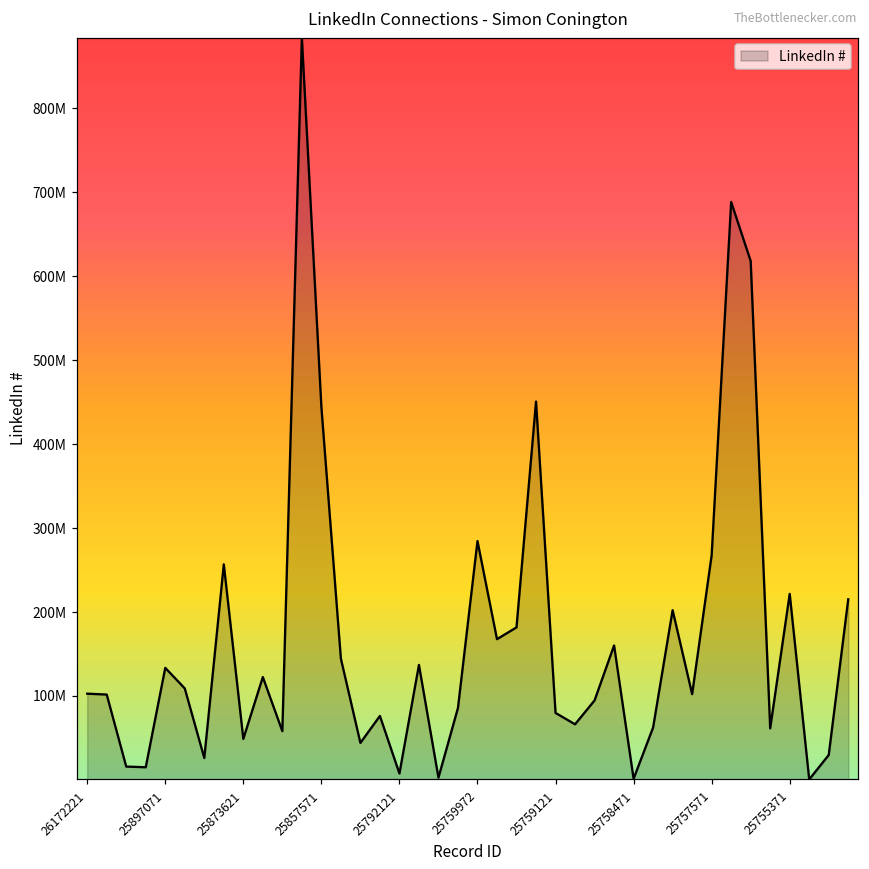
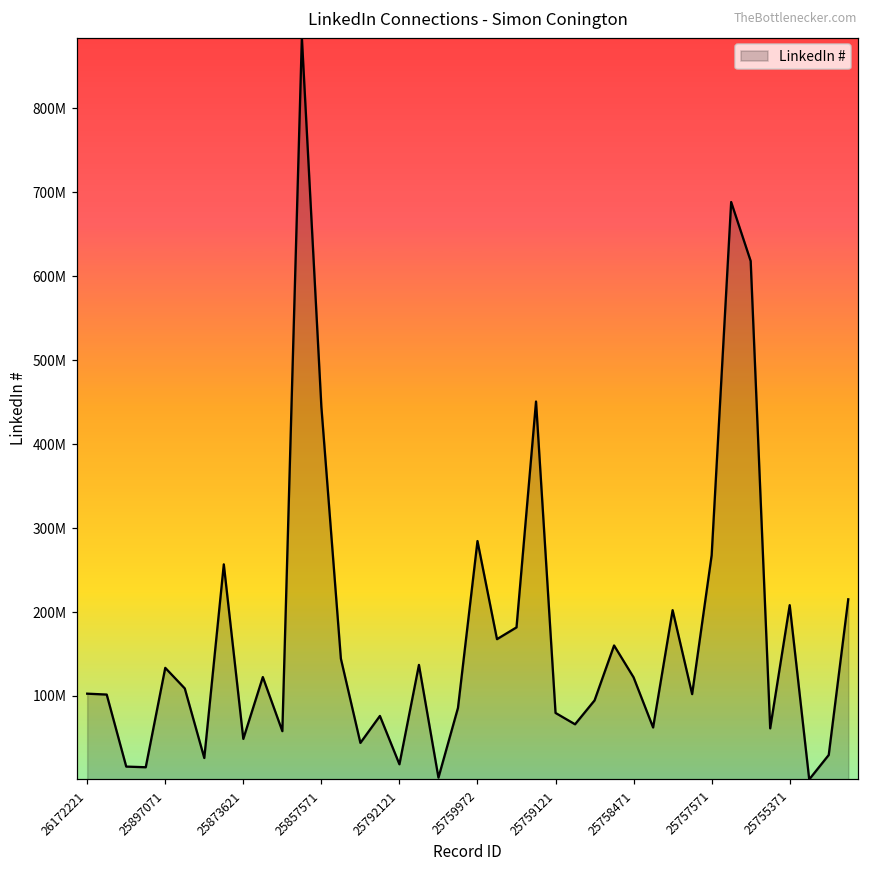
  {
    "26172221": 100000000,
    "25897071": 130000000,
    "25873621": 50000000,
    "25857571": 440000000,
-   "25792121": 10000000,
+   "25792121": 20000000,
    "25759972": 280000000,
    "25759121": 80000000,
-   "25758471": 0,
+   "25758471": 120000000,
    "25757571": 270000000,
-   "25755371": 220000000
+   "25755371": 210000000
  }
